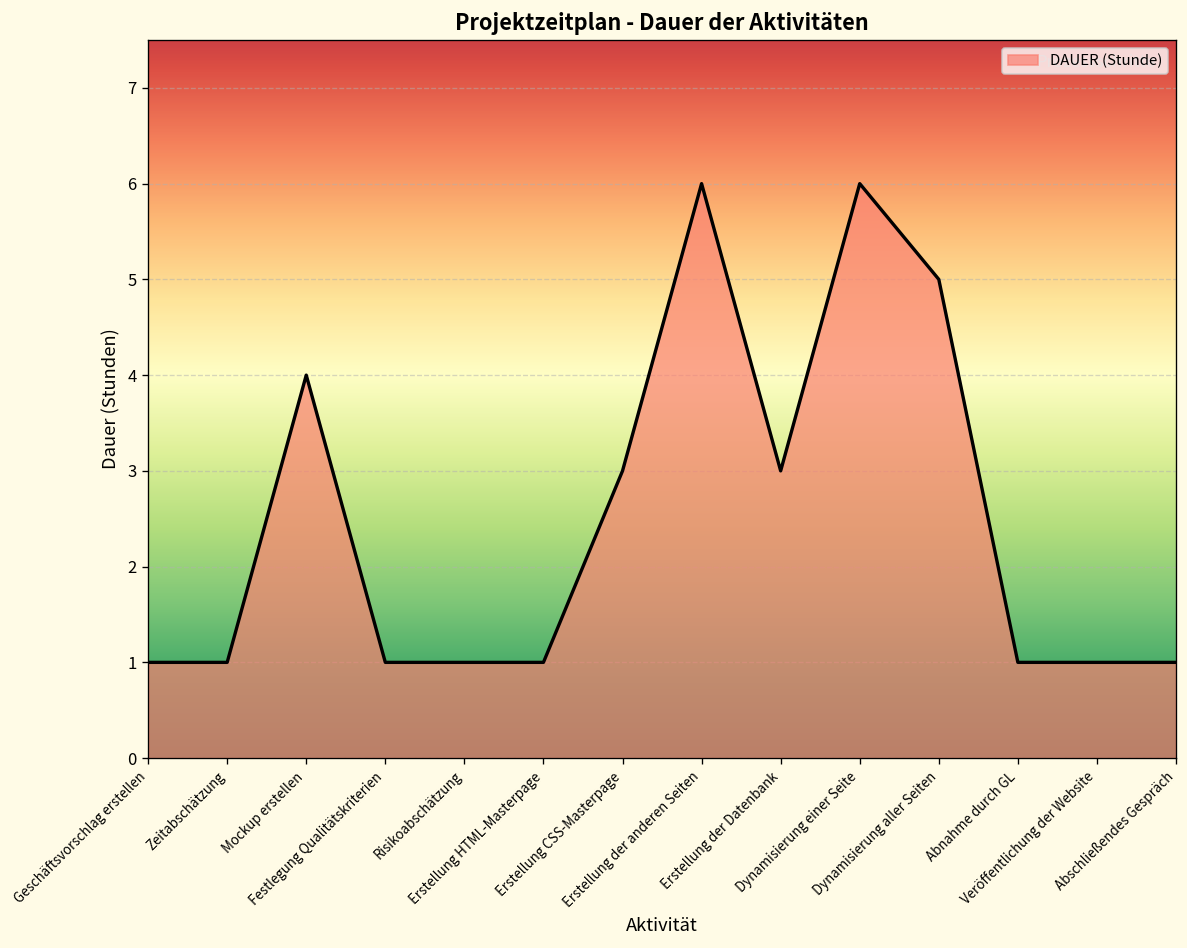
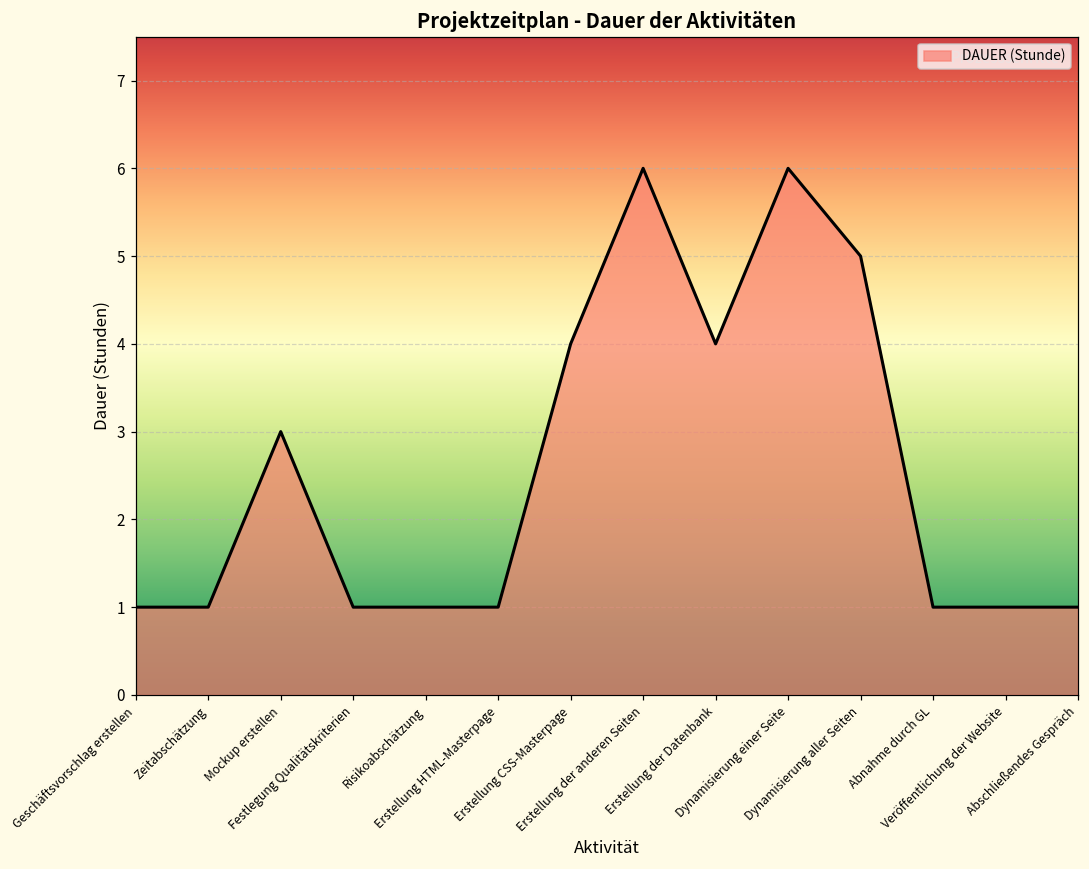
  {
    "Geschäftsvorschlag erstellen": 1,
    "Zeitabschätzung": 1,
-   "Mockup erstellen": 4,
+   "Mockup erstellen": 3,
    "Festlegung Qualitätskriterien": 1,
    "Risikoabschätzung": 1,
    "Erstellung HTML-Masterpage": 1,
-   "Erstellung CSS-Masterpage": 3,
+   "Erstellung CSS-Masterpage": 4,
    "Erstellung der anderen Seiten": 6,
-   "Erstellung der Datenbank": 3,
+   "Erstellung der Datenbank": 4,
    "Dynamisierung einer Seite": 6,
    "Dynamisierung aller Seiten": 5,
    "Abnahme durch GL": 1,
    "Veröffentlichung der Website": 1,
    "Abschließendes Gespräch": 1
  }
